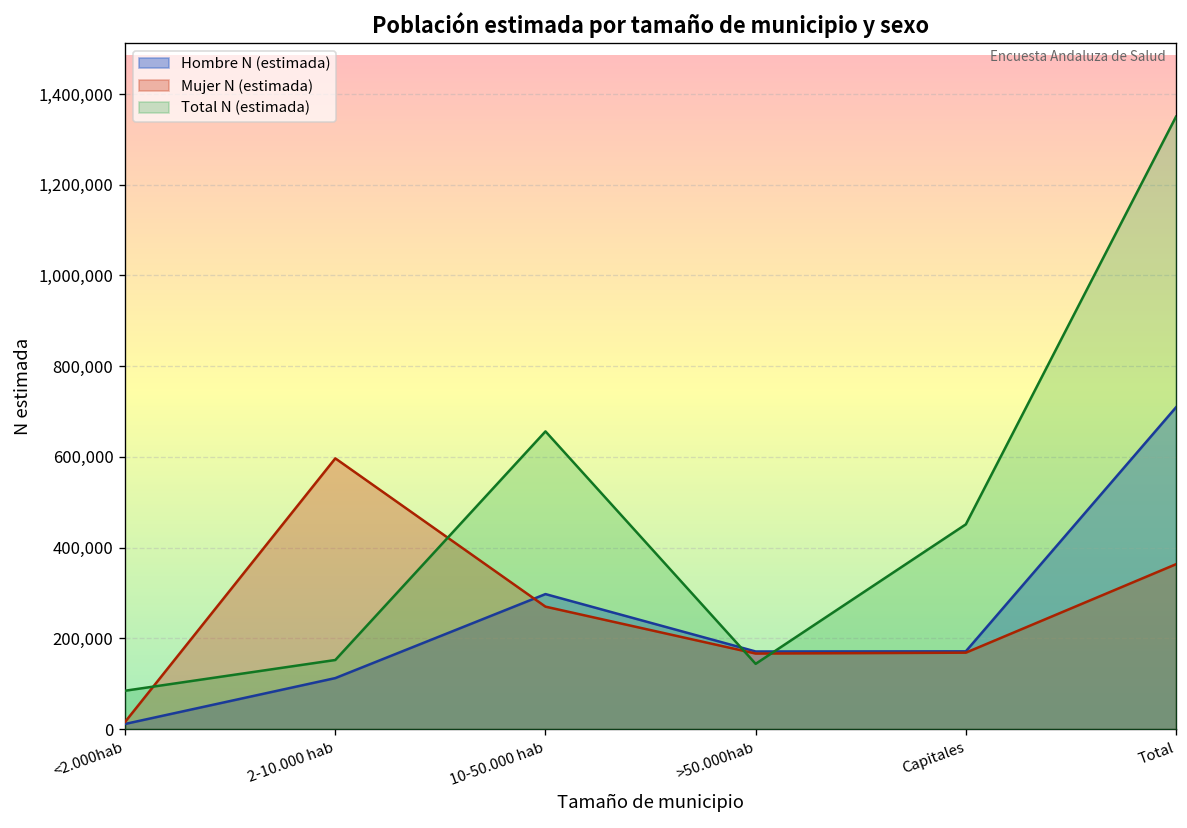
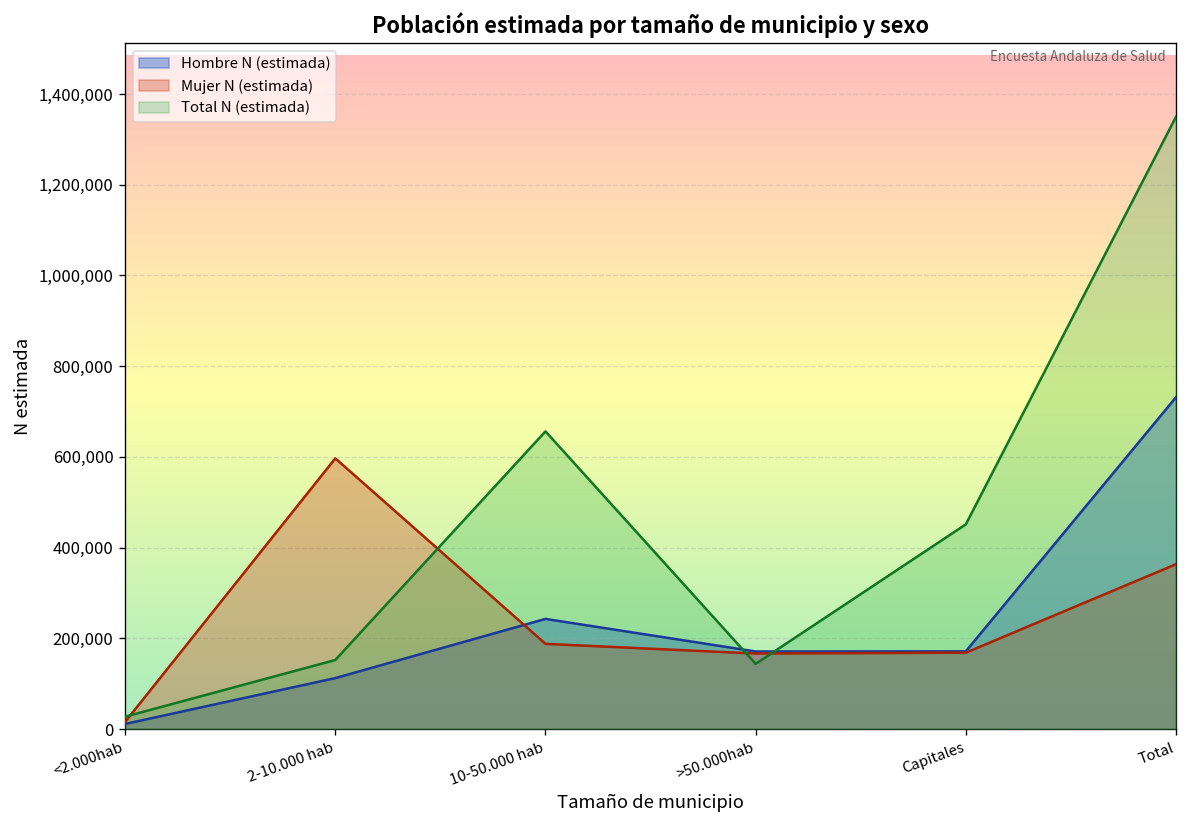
  {
    "Hombre N (estimada)": {
      "2-10.000 hab": "110,000",
-     "10-50.000 hab": "300,000",
-     "Total": "710,000"
+     "10-50.000 hab": "240,000",
+     "Total": "730,000"
    },
    "Mujer N (estimada)": {
      "2-10.000 hab": "600,000",
-     "10-50.000 hab": "270,000",
+     "10-50.000 hab": "190,000",
      "Total": "360,000"
    },
    "Total N (estimada)": {
-     "<2.000hab": "80,000",
+     "<2.000hab": "30,000",
      "2-10.000 hab": "150,000",
      "10-50.000 hab": "660,000",
      ">50.000hab": "140,000",
      "Capitales": "450,000",
      "Total": "1,350,000"
    }
  }
